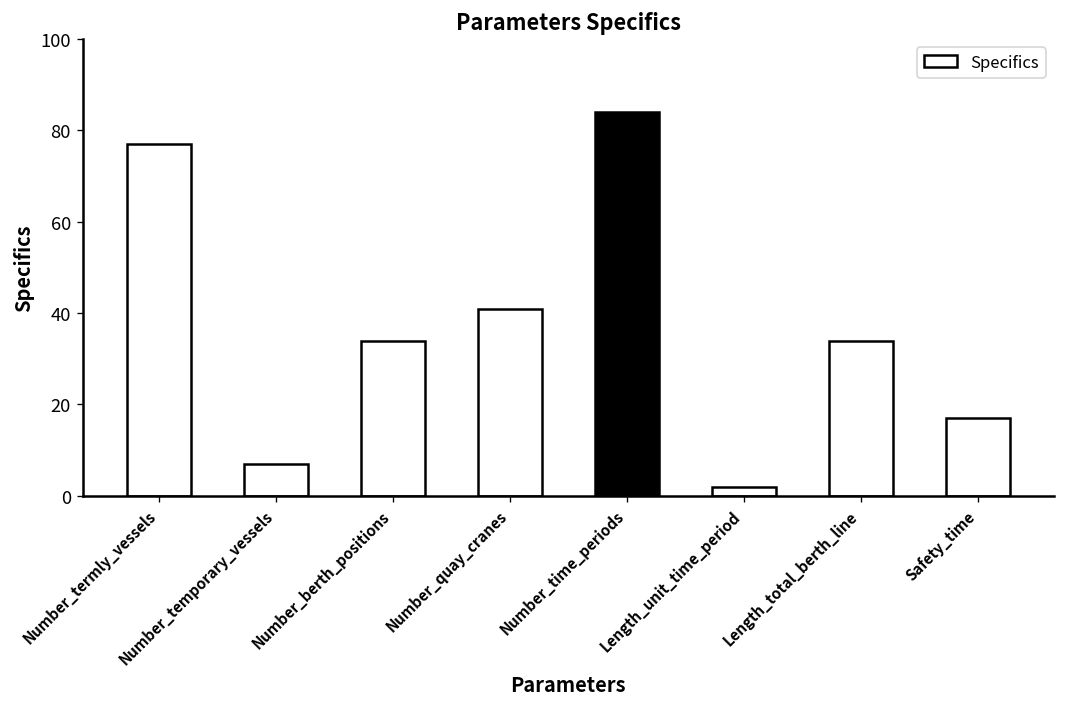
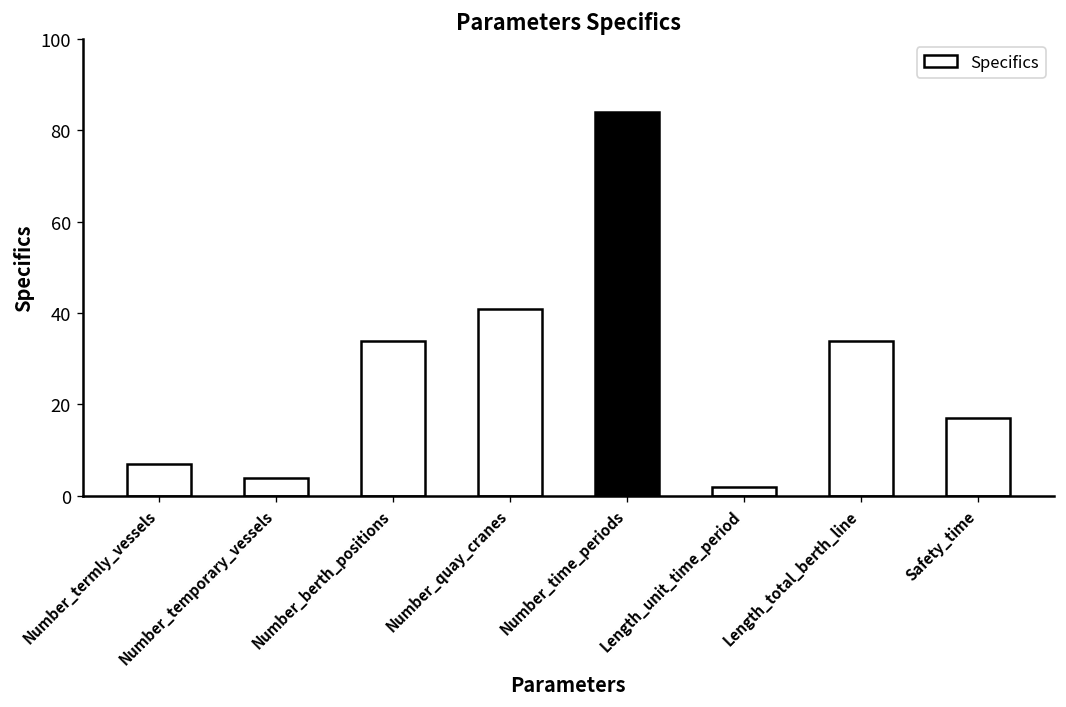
  {
-   "Number_termly_vessels": 77,
-   "Number_temporary_vessels": 7,
+   "Number_termly_vessels": 7,
+   "Number_temporary_vessels": 4,
    "Number_berth_positions": 34,
    "Number_quay_cranes": 41,
    "Number_time_periods": 84,
    "Length_unit_time_period": 2,
    "Length_total_berth_line": 34,
    "Safety_time": 17
  }
